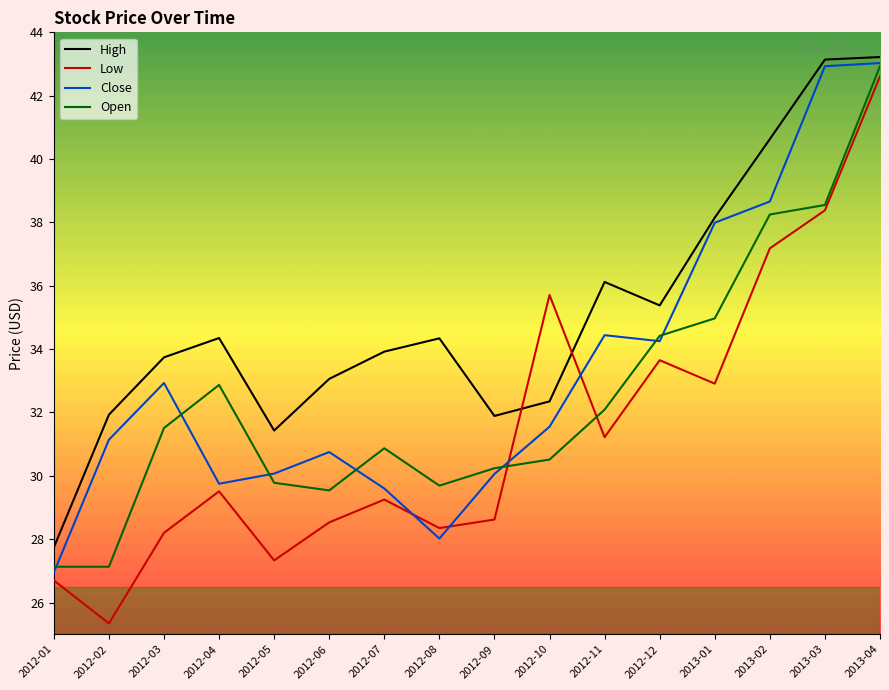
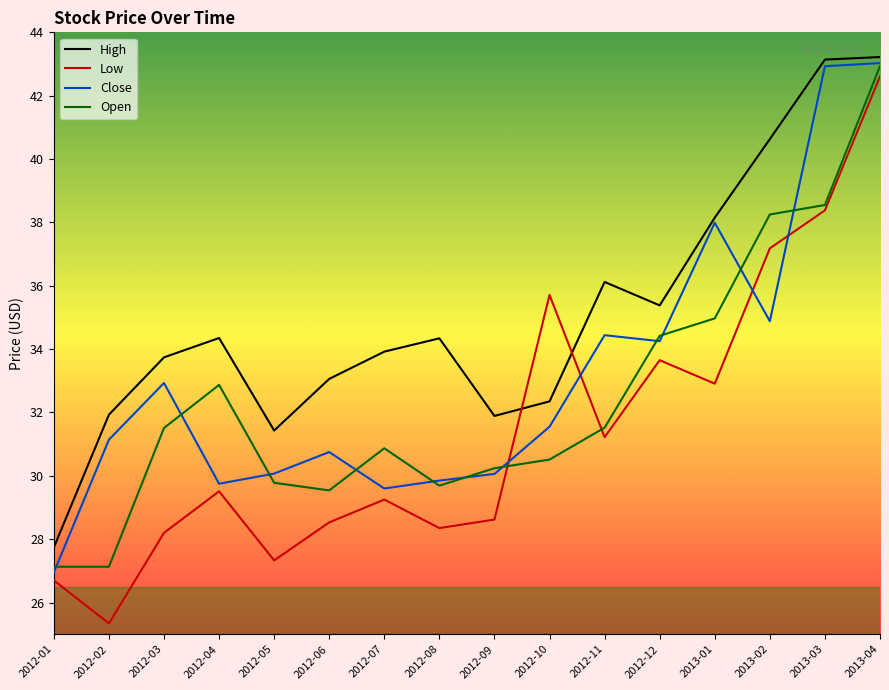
  {
    "High": {
      "2012-01": 27.7,
      "2012-02": 31.9,
      "2012-03": 33.7,
      "2012-04": 34.3,
      "2012-05": 31.4,
      "2012-06": 33.1,
      "2012-07": 33.9,
      "2012-08": 34.3,
      "2012-09": 31.9,
      "2012-10": 32.3,
      "2012-11": 36.1,
      "2012-12": 35.4,
      "2013-01": 38.2,
      "2013-02": 40.6,
      "2013-03": 43.1,
      "2013-04": 43.2
    },
    "Low": {
      "2012-01": 26.7,
      "2012-02": 25.3,
      "2012-03": 28.2,
      "2012-04": 29.5,
      "2012-05": 27.3,
      "2012-06": 28.5,
      "2012-07": 29.3,
      "2012-08": 28.4,
      "2012-09": 28.6,
      "2012-10": 35.7,
      "2012-11": 31.2,
      "2012-12": 33.7,
      "2013-01": 32.9,
      "2013-02": 37.2,
      "2013-03": 38.4,
      "2013-04": 42.6
    },
    "Close": {
      "2012-01": 27.0,
      "2012-02": 31.1,
      "2012-03": 32.9,
      "2012-04": 29.8,
      "2012-05": 30.1,
      "2012-06": 30.8,
      "2012-07": 29.6,
-     "2012-08": 28.0,
+     "2012-08": 29.9,
      "2012-09": 30.1,
      "2012-10": 31.5,
      "2012-11": 34.4,
      "2012-12": 34.3,
      "2013-01": 38.0,
-     "2013-02": 38.7,
+     "2013-02": 34.9,
      "2013-03": 42.9,
      "2013-04": 43.0
    },
    "Open": {
      "2012-01": 27.1,
      "2012-02": 27.1,
      "2012-03": 31.5,
      "2012-04": 32.9,
      "2012-05": 29.8,
      "2012-06": 29.5,
      "2012-07": 30.9,
      "2012-08": 29.7,
      "2012-09": 30.2,
      "2012-10": 30.5,
-     "2012-11": 32.1,
+     "2012-11": 31.5,
      "2012-12": 34.4,
      "2013-01": 35.0,
      "2013-02": 38.3,
      "2013-03": 38.5,
      "2013-04": 42.9
    }
  }
